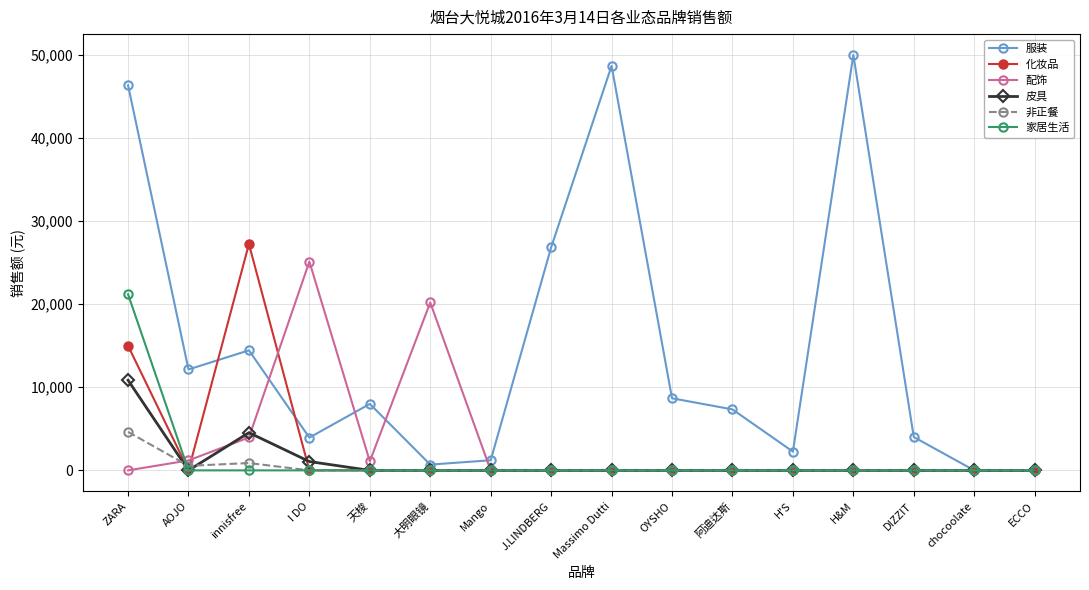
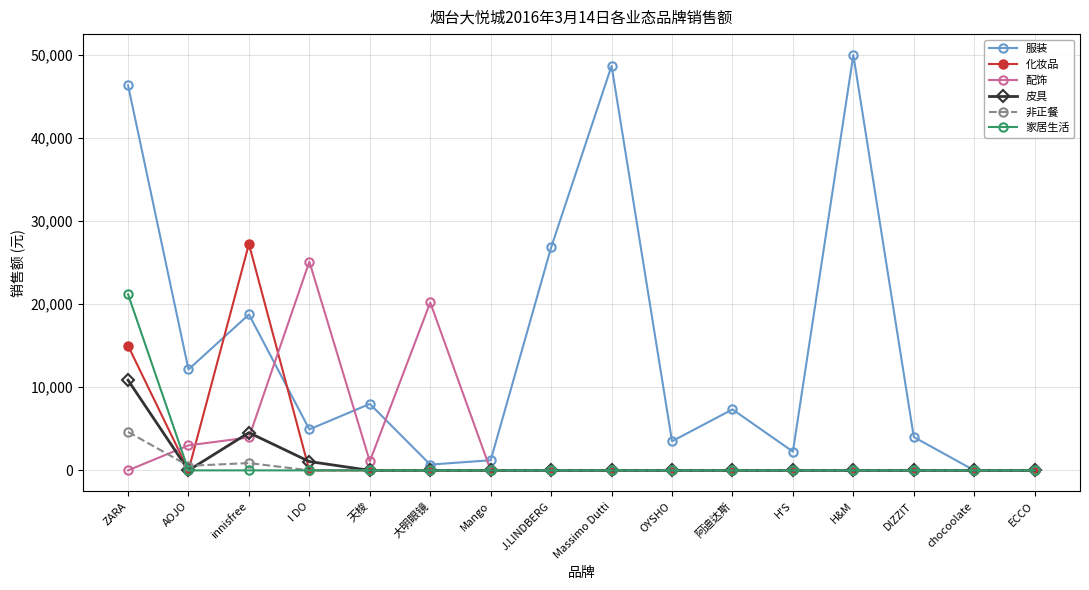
  {
    "服装": {
      "ZARA": "46,000",
      "AOJO": "12,000",
-     "innisfree": "14,000",
-     "I DO": "4,000",
+     "innisfree": "19,000",
+     "I DO": "5,000",
      "天梭": "8,000",
      "大明眼镜": "1,000",
      "Mango": "1,000",
      "J.LINDBERG": "27,000",
      "Massimo Dutti": "49,000",
-     "OYSHO": "9,000",
+     "OYSHO": "4,000",
      "阿迪达斯": "7,000",
      "H'S": "2,000",
      "H&M": "50,000",
      "DIZZIT": "4,000"
    },
    "化妆品": {
      "ZARA": "15,000",
      "innisfree": "27,000"
    },
    "配饰": {
      "ZARA": "0",
-     "AOJO": "1,000",
+     "AOJO": "3,000",
      "innisfree": "4,000",
      "I DO": "25,000",
      "天梭": "1,000",
      "大明眼镜": "20,000"
    },
    "皮具": {
      "ZARA": "11,000",
      "innisfree": "5,000",
      "I DO": "1,000"
    },
    "非正餐": {
      "ZARA": "5,000",
      "AOJO": "1,000",
      "innisfree": "1,000"
    },
    "家居生活": {
      "ZARA": "21,000",
      "innisfree": "0"
    }
  }
